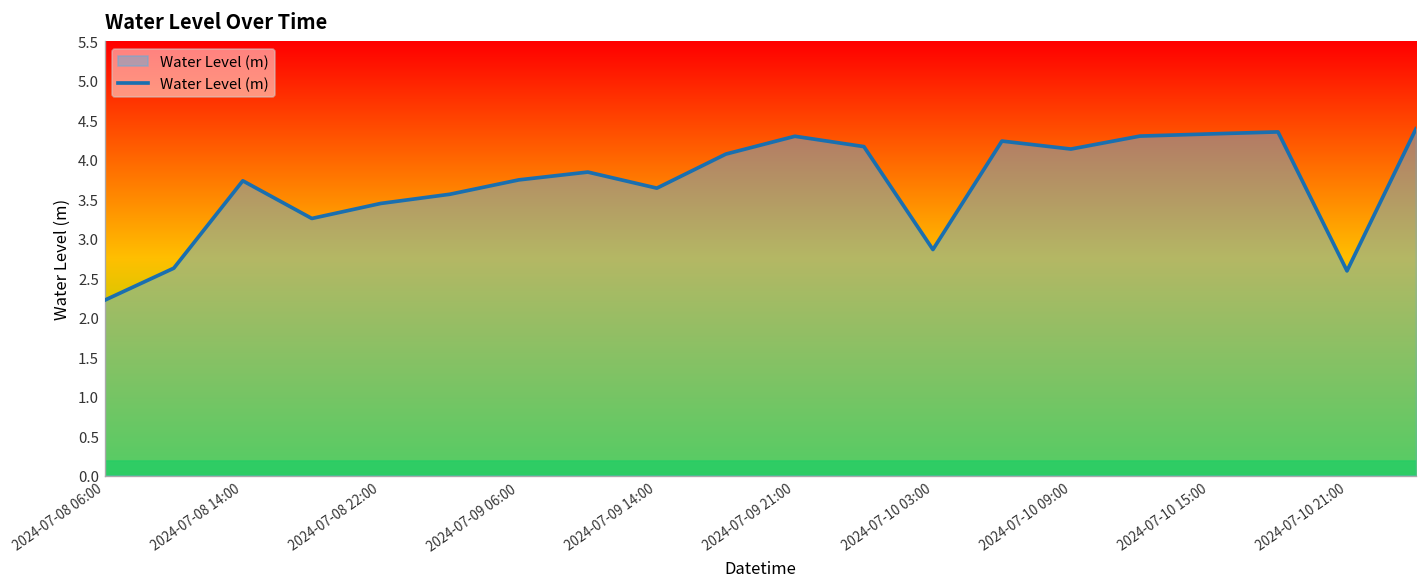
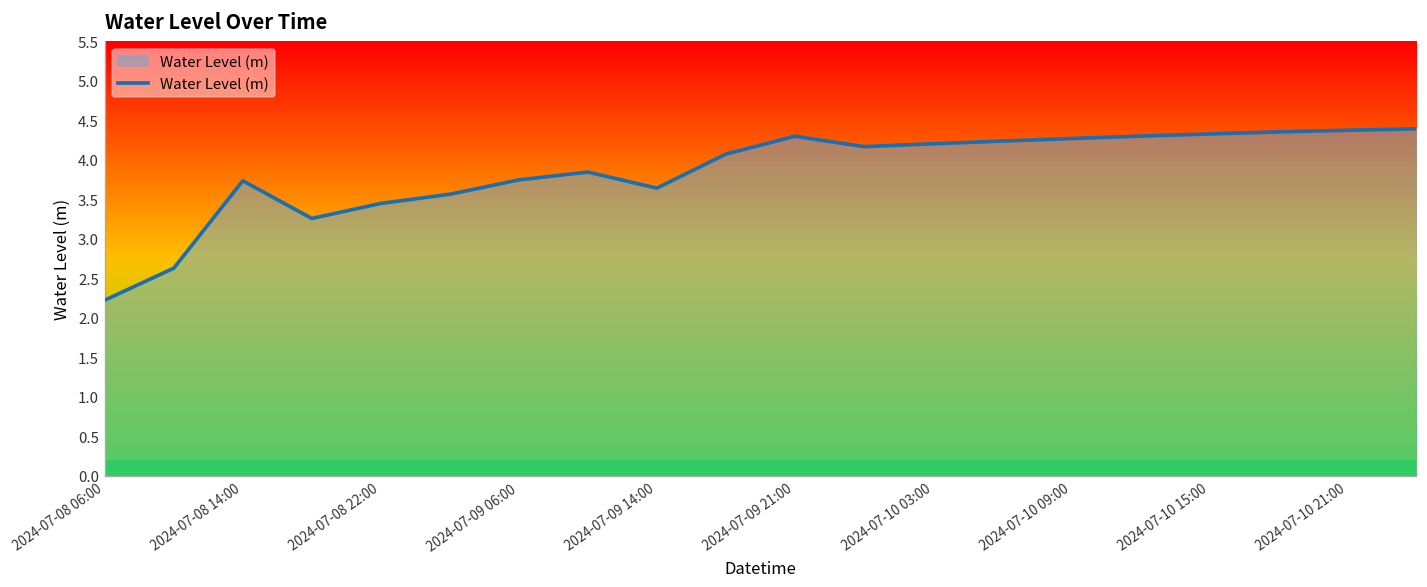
  {
    "2024-07-08 06:00": 2.2,
    "2024-07-08 14:00": 3.7,
    "2024-07-08 22:00": 3.4,
    "2024-07-09 06:00": 3.7,
    "2024-07-09 14:00": 3.6,
    "2024-07-09 21:00": 4.3,
-   "2024-07-10 03:00": 2.9,
-   "2024-07-10 09:00": 4.1,
+   "2024-07-10 03:00": 4.2,
+   "2024-07-10 09:00": 4.3,
    "2024-07-10 15:00": 4.3,
-   "2024-07-10 21:00": 2.6
+   "2024-07-10 21:00": 4.4
  }
